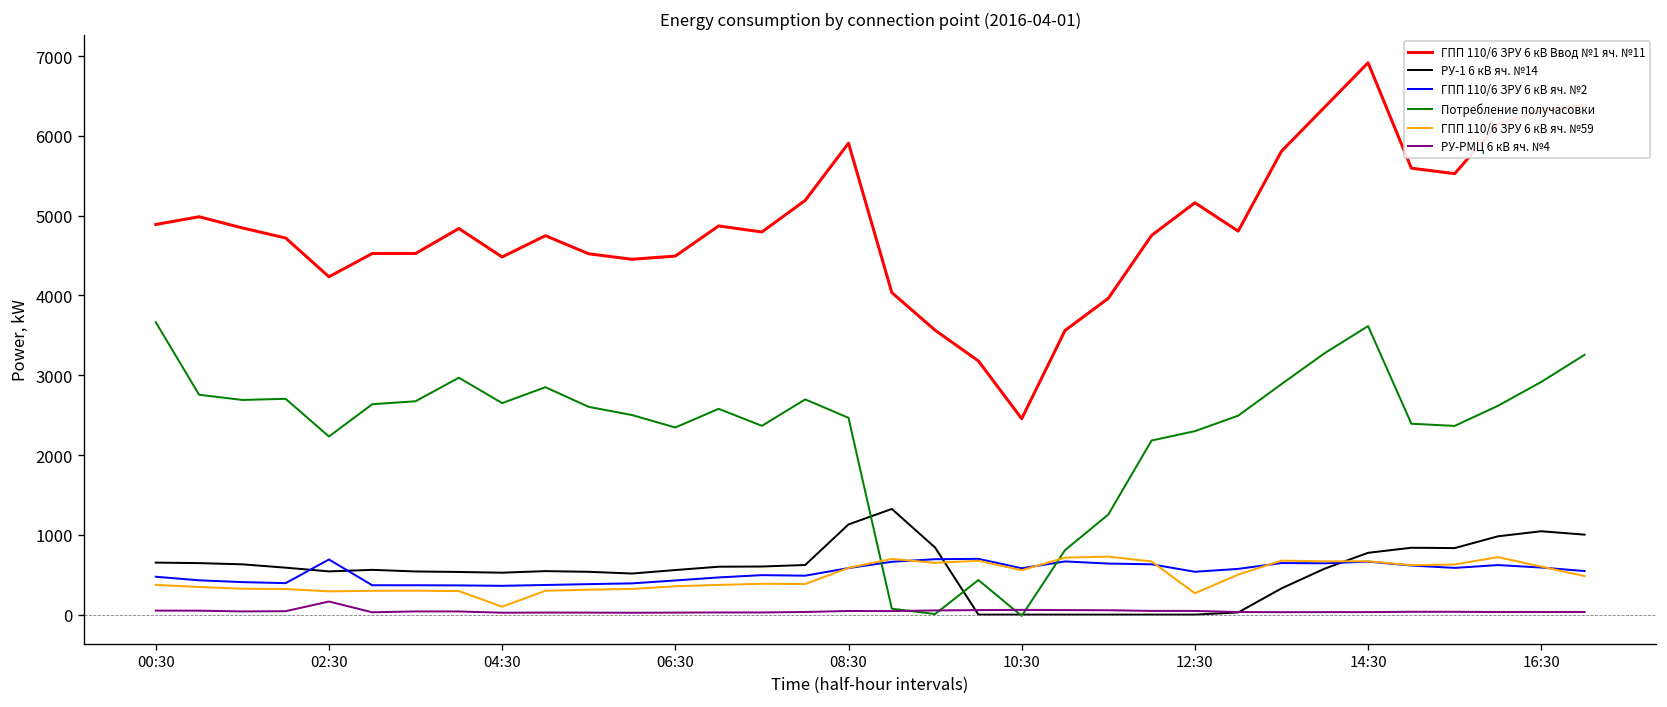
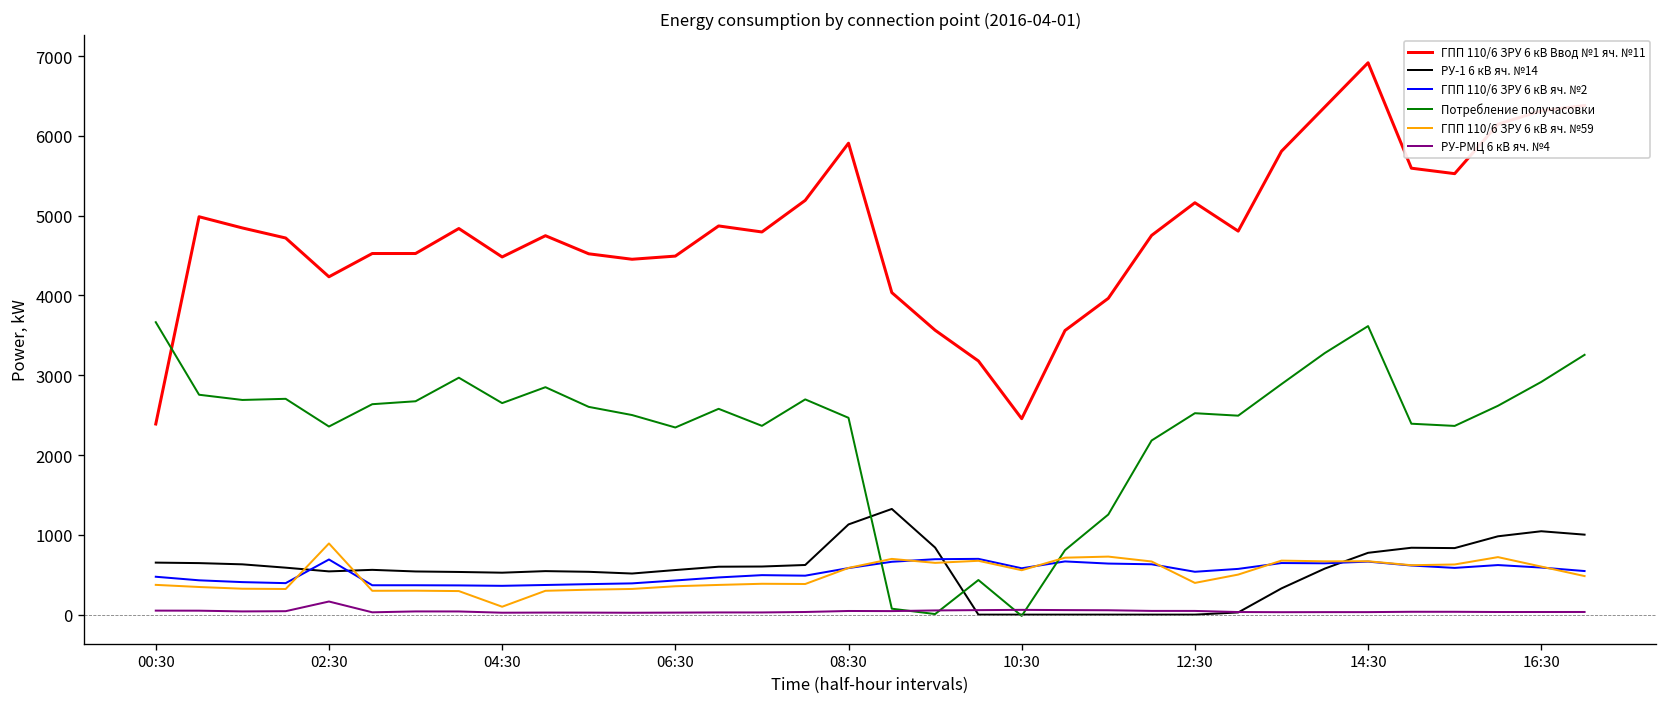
  {
    "ГПП 110/6 ЗРУ 6 кВ Ввод №1 яч. №11": {
-     "00:30": 4900,
+     "00:30": 2400,
      "02:30": 4200,
      "04:30": 4500,
      "06:30": 4500,
      "08:30": 5900,
      "10:30": 2500,
      "12:30": 5200,
      "14:30": 6900
    },
    "РУ-1 6 кВ яч. №14": {
      "00:30": 700,
      "02:30": 500,
      "04:30": 500,
      "06:30": 600,
      "08:30": 1100,
      "12:30": 0,
      "14:30": 800,
      "16:30": 1000
    },
    "ГПП 110/6 ЗРУ 6 кВ яч. №2": {
      "00:30": 500,
      "02:30": 700,
      "04:30": 400,
      "06:30": 400,
      "12:30": 500
    },
    "Потребление получасовки": {
      "00:30": 3700,
-     "02:30": 2200,
+     "02:30": 2400,
      "04:30": 2700,
      "06:30": 2300,
      "08:30": 2500,
-     "12:30": 2300,
+     "12:30": 2500,
      "14:30": 3600,
      "16:30": 2900
    },
    "ГПП 110/6 ЗРУ 6 кВ яч. №59": {
      "00:30": 400,
-     "02:30": 300,
+     "02:30": 900,
      "04:30": 100,
      "06:30": 400,
-     "12:30": 300
+     "12:30": 400
    },
    "РУ-РМЦ 6 кВ яч. №4": {
      "00:30": 100,
      "02:30": 200,
      "04:30": 0,
      "06:30": 0,
      "08:30": 0,
      "10:30": 100,
      "12:30": 0,
      "14:30": 0,
      "16:30": 0
    }
  }
